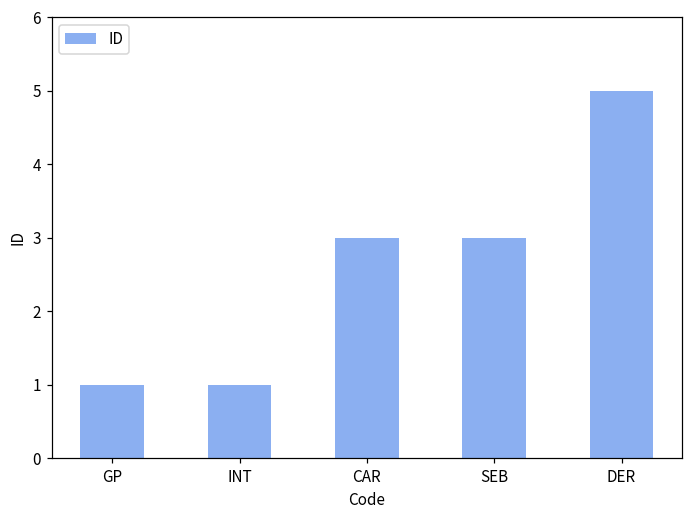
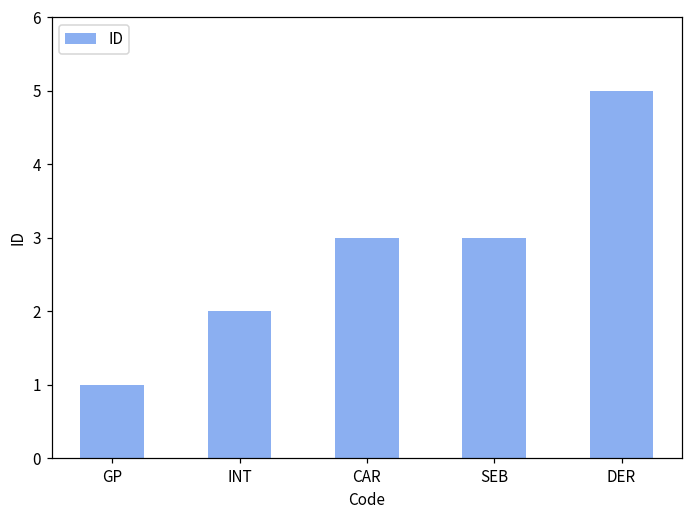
  {
    "GP": 1,
-   "INT": 1,
+   "INT": 2,
    "CAR": 3,
    "SEB": 3,
    "DER": 5
  }
